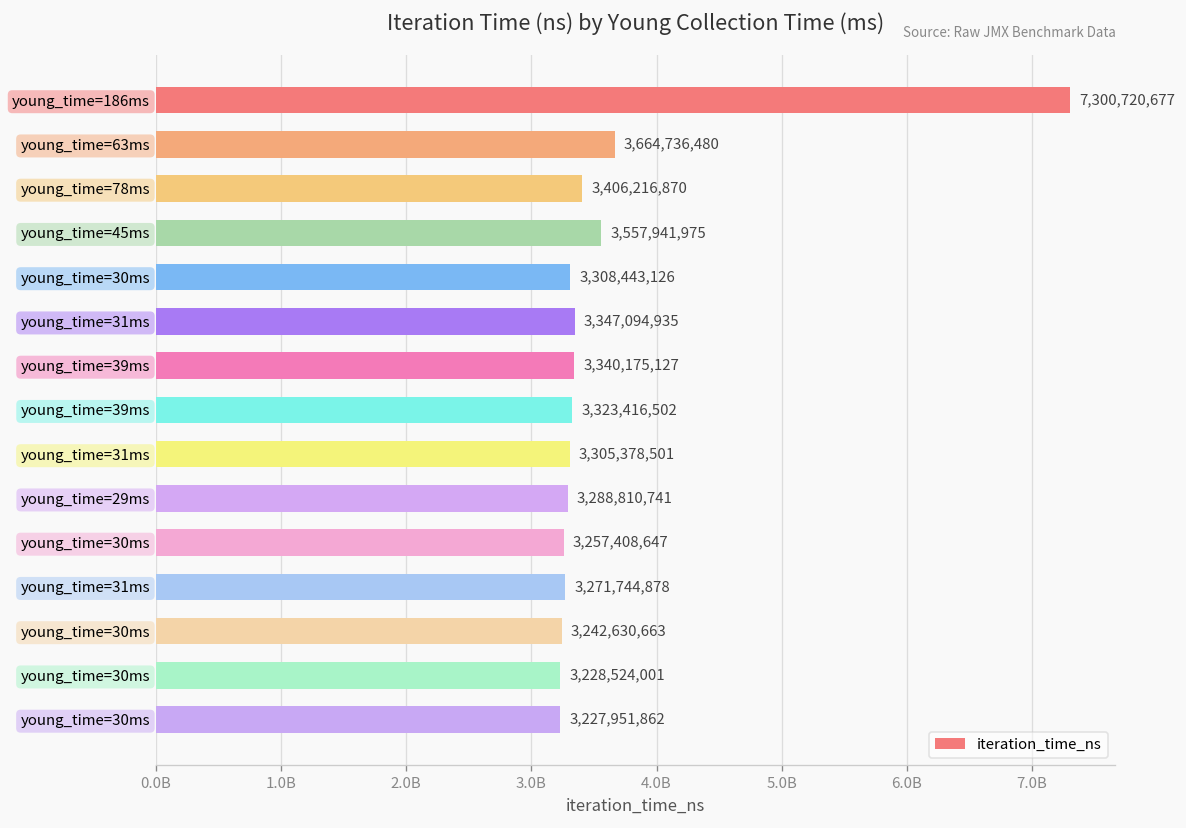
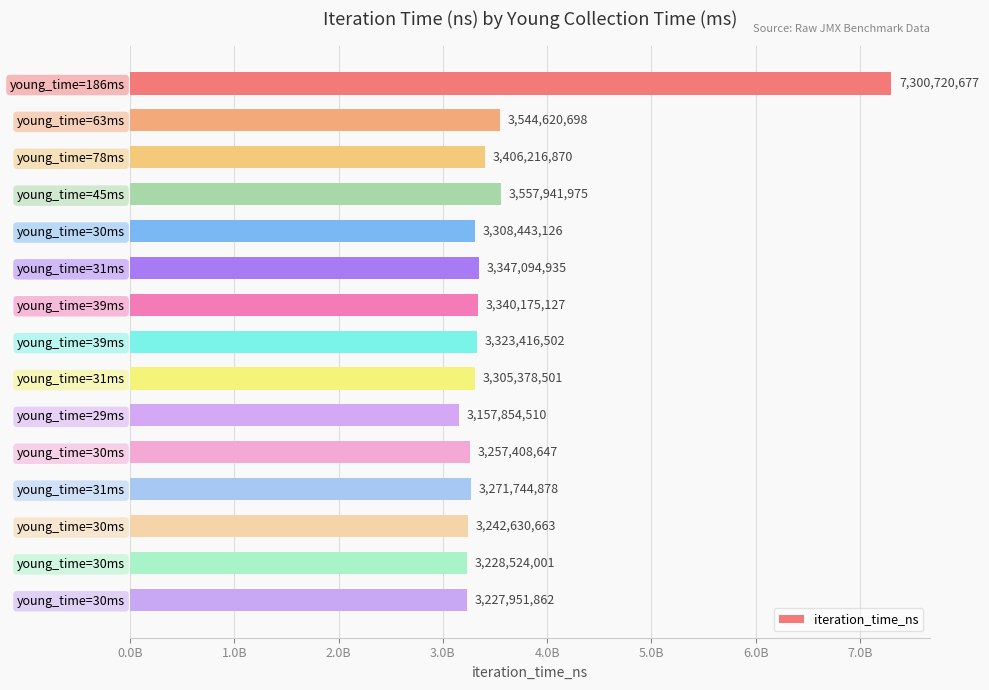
  {
    "young_time=186ms": "7,300,720,677",
-   "young_time=63ms": "3,664,736,480",
+   "young_time=63ms": "3,544,620,698",
    "young_time=78ms": "3,406,216,870",
    "young_time=45ms": "3,557,941,975",
-   "young_time=29ms": "3,288,810,741"
+   "young_time=29ms": "3,157,854,510"
  }
